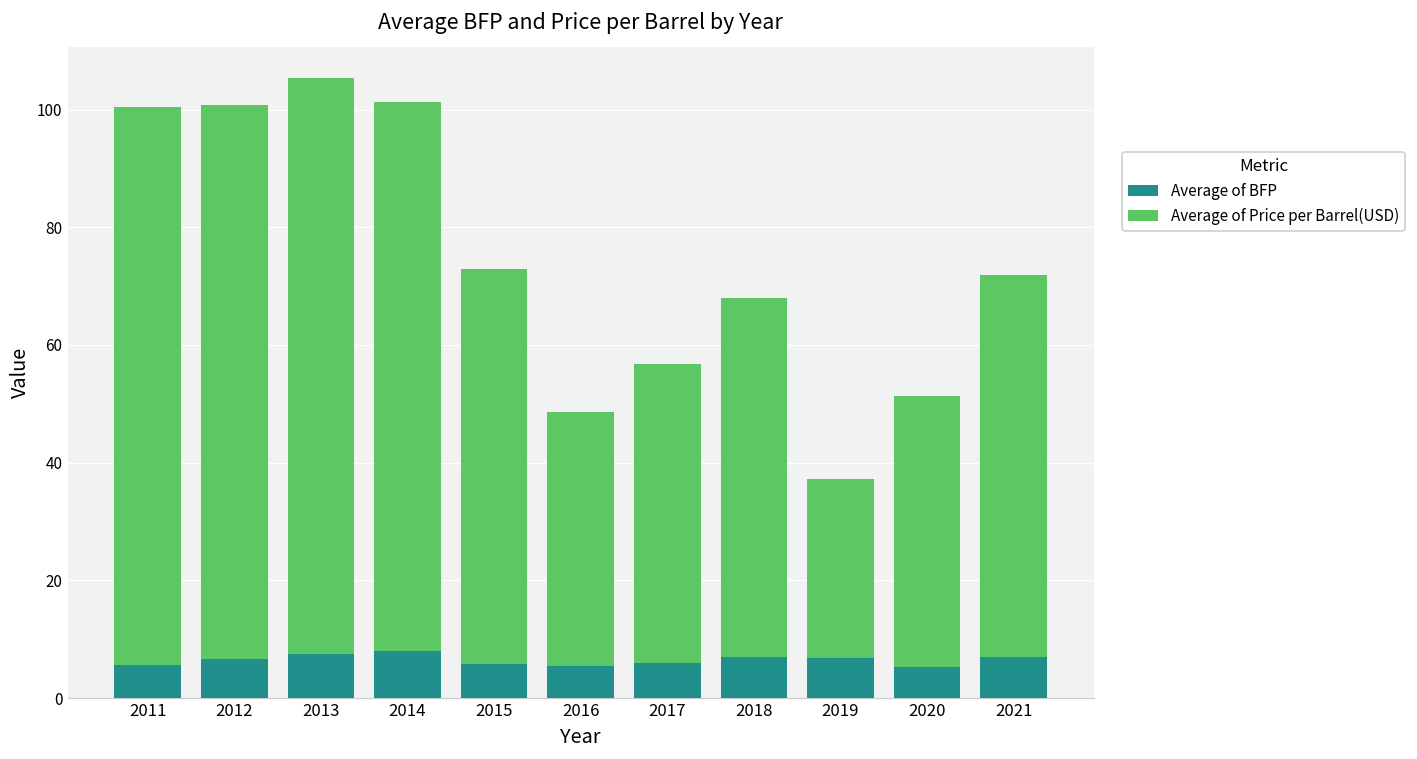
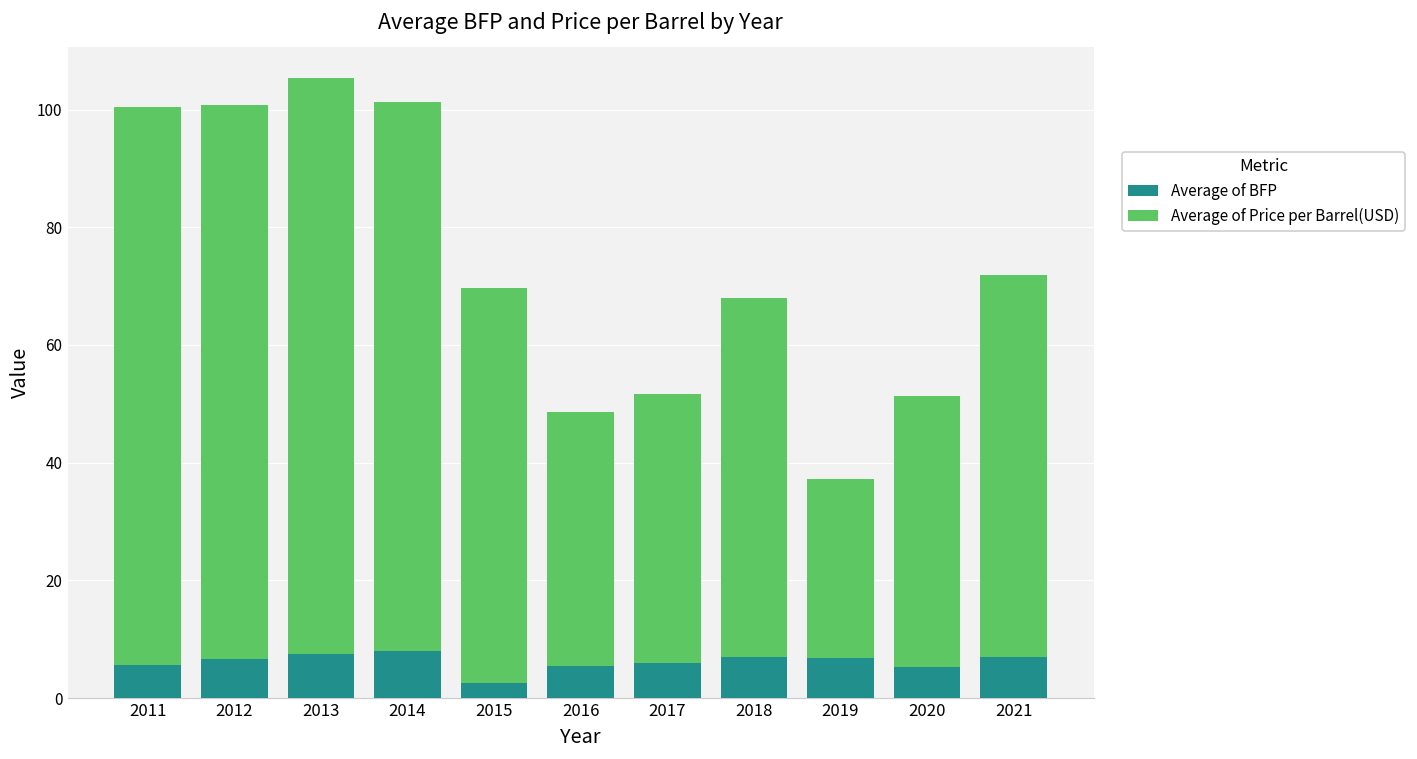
  {
    "Average of BFP": {
      "2011": 6,
      "2012": 7,
      "2013": 7,
      "2014": 8,
-     "2015": 6,
+     "2015": 3,
      "2016": 5,
      "2017": 6,
      "2018": 7,
      "2019": 7,
      "2020": 5,
      "2021": 7
    },
    "Average of Price per Barrel(USD)": {
      "2011": 95,
      "2012": 94,
      "2013": 98,
      "2014": 93,
      "2015": 67,
      "2016": 43,
-     "2017": 51,
+     "2017": 46,
      "2018": 61,
      "2019": 30,
      "2020": 46,
      "2021": 65
    }
  }
